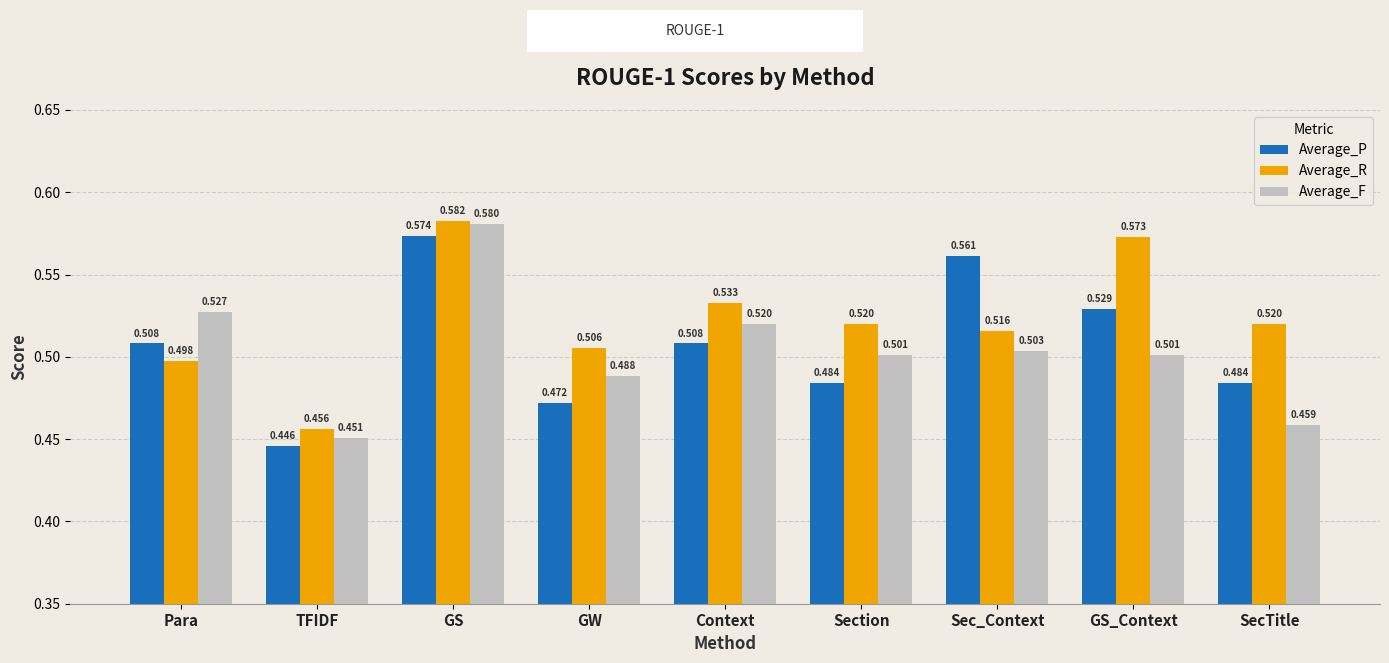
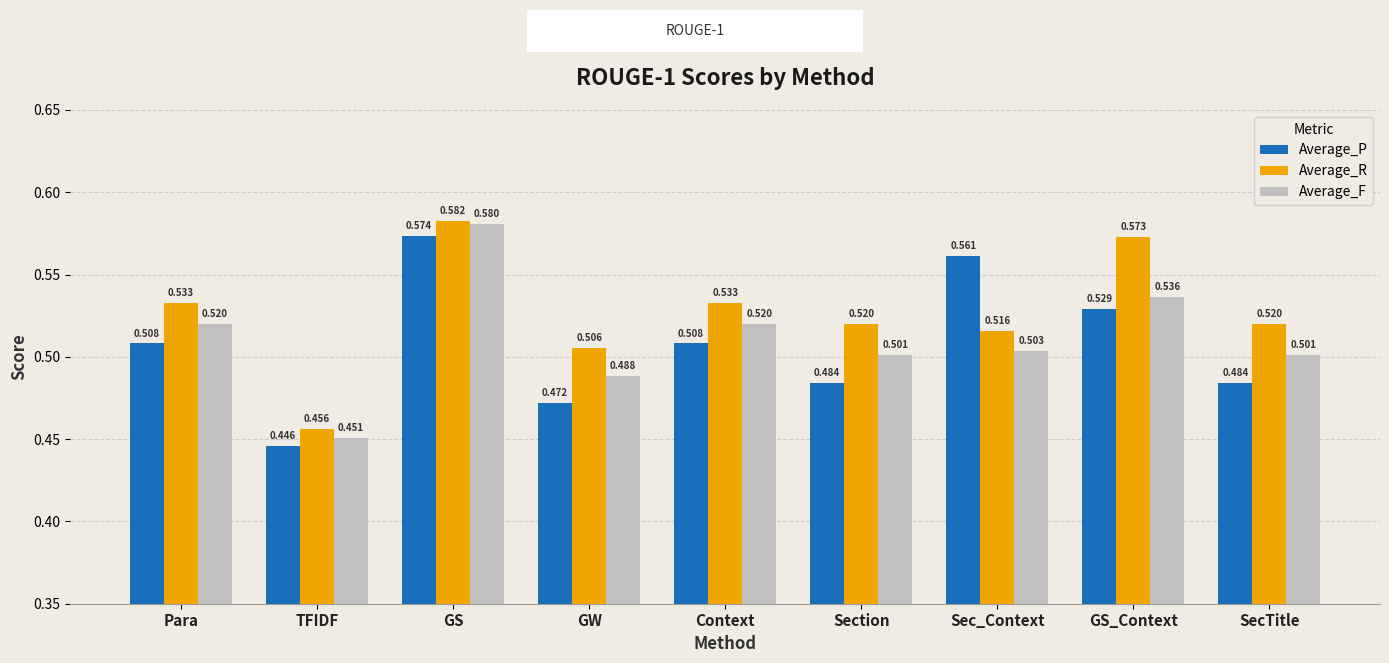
  {
    "Average_P": {
      "Para": 0.508,
      "TFIDF": 0.446,
      "GS": 0.574,
      "GW": 0.472,
      "Context": 0.508,
      "Section": 0.484,
      "Sec_Context": 0.561,
      "GS_Context": 0.529,
      "SecTitle": 0.484
    },
    "Average_R": {
-     "Para": 0.498,
+     "Para": 0.533,
      "TFIDF": 0.456,
      "GS": 0.582,
      "GW": 0.506,
      "Context": 0.533,
      "Section": 0.520,
      "Sec_Context": 0.516,
      "GS_Context": 0.573,
      "SecTitle": 0.520
    },
    "Average_F": {
-     "Para": 0.527,
+     "Para": 0.520,
      "TFIDF": 0.451,
      "GS": 0.580,
      "GW": 0.488,
      "Context": 0.520,
      "Section": 0.501,
      "Sec_Context": 0.503,
-     "GS_Context": 0.501,
-     "SecTitle": 0.459
+     "GS_Context": 0.536,
+     "SecTitle": 0.501
    }
  }
